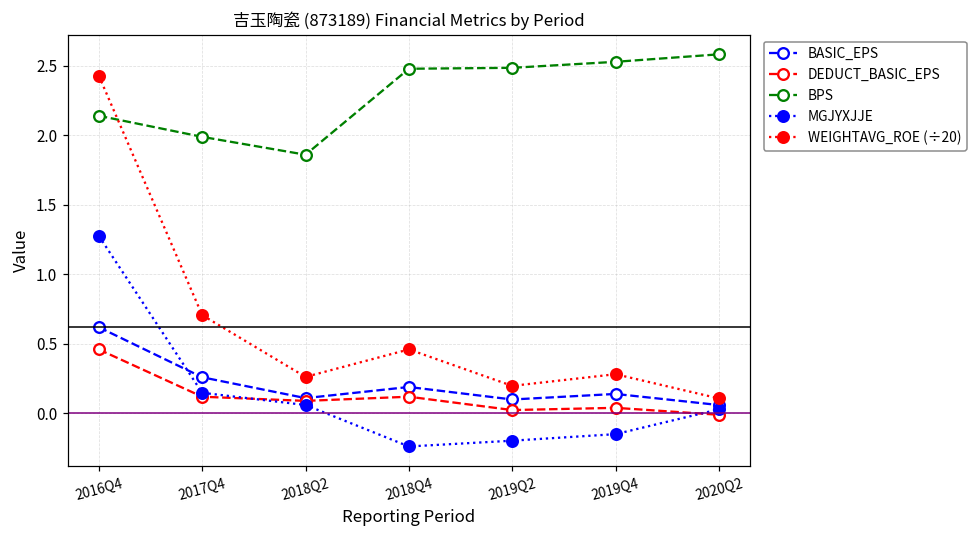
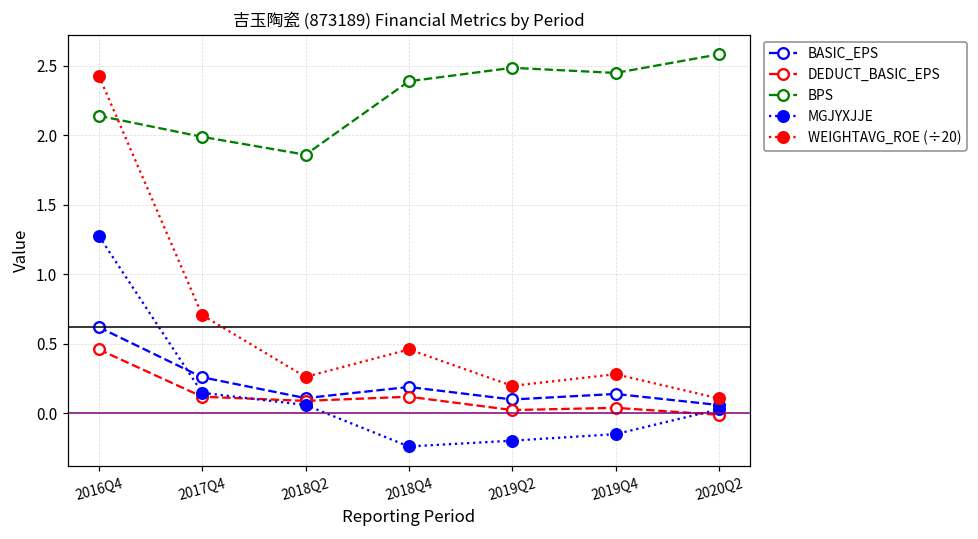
  {
    "BPS": {
      "2016Q4": 2.14,
      "2017Q4": 1.99,
      "2018Q2": 1.86,
-     "2018Q4": 2.48,
+     "2018Q4": 2.39,
      "2019Q2": 2.49,
-     "2019Q4": 2.53,
+     "2019Q4": 2.45,
      "2020Q2": 2.58
    }
  }
